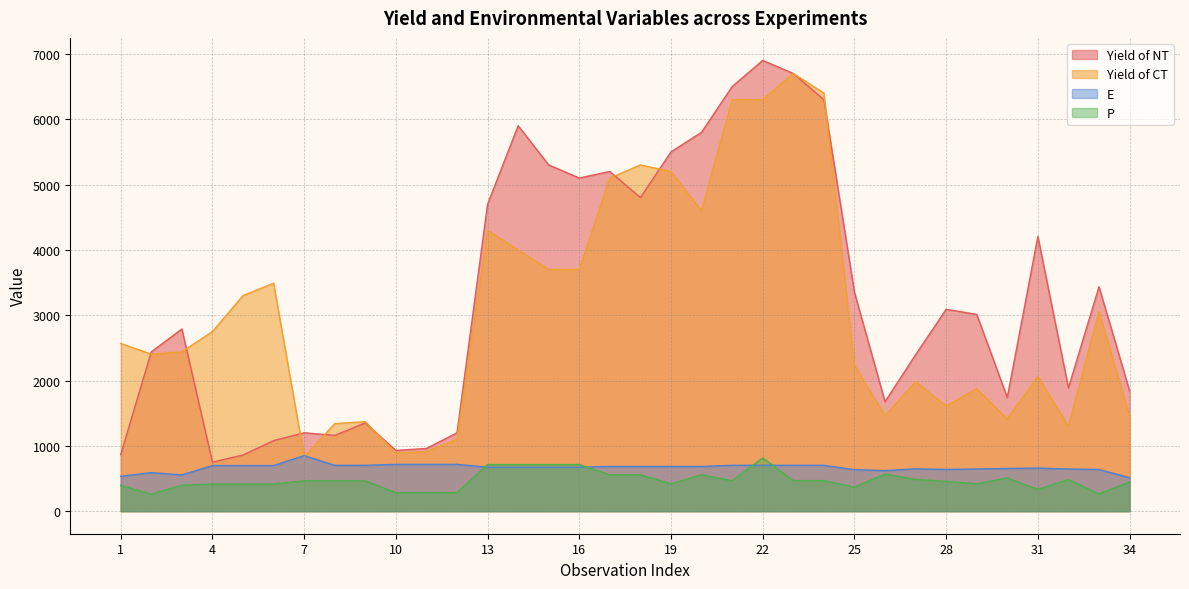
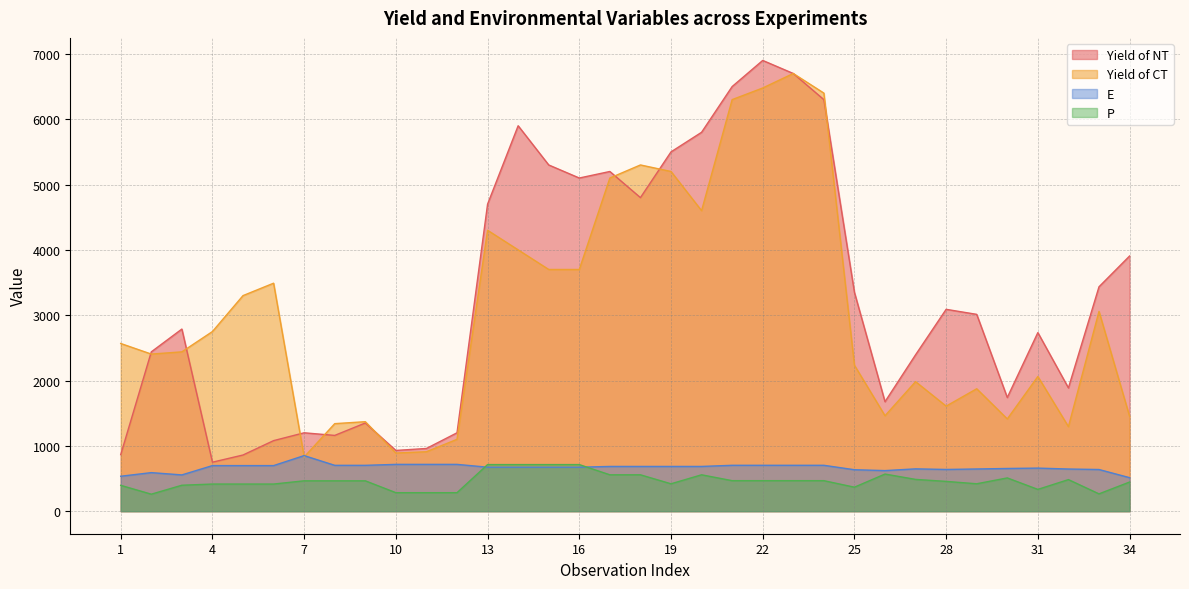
  {
    "Yield of NT": {
      "1": 900,
      "4": 800,
      "7": 1200,
      "10": 900,
      "13": 4700,
      "16": 5100,
      "19": 5500,
      "22": 6900,
      "25": 3400,
      "28": 3100,
-     "31": 4200,
-     "34": 1800
+     "31": 2700,
+     "34": 3900
    },
    "Yield of CT": {
      "1": 2600,
      "4": 2800,
      "10": 900,
      "13": 4300,
      "16": 3700,
      "19": 5200,
-     "22": 6300,
+     "22": 6500,
      "25": 2200,
      "28": 1600,
      "31": 2100,
      "34": 1500
    },
    "E": {
      "1": 500,
      "4": 700,
      "10": 700,
      "13": 700,
      "16": 700,
      "19": 700,
      "22": 700,
      "25": 600,
      "28": 600,
      "31": 700,
      "34": 500
    },
    "P": {
      "1": 400,
      "4": 400,
      "7": 500,
      "10": 300,
      "13": 700,
      "16": 700,
      "19": 400,
-     "22": 800,
+     "22": 500,
      "25": 400,
      "28": 500,
      "31": 300,
      "34": 400
    }
  }
